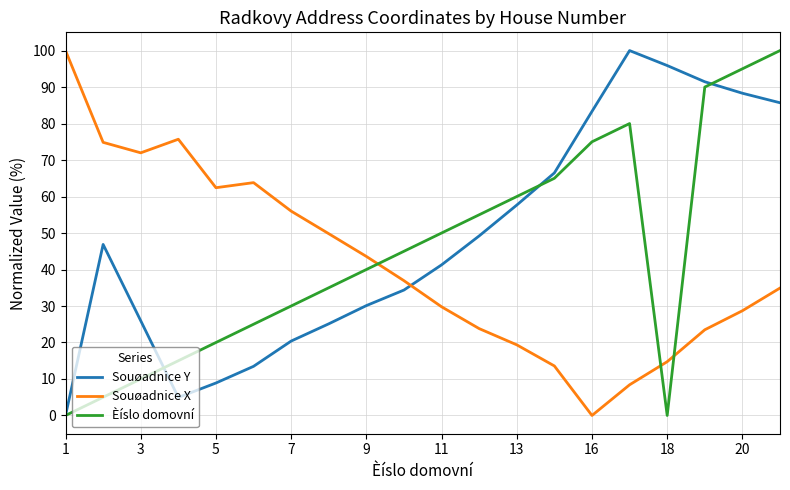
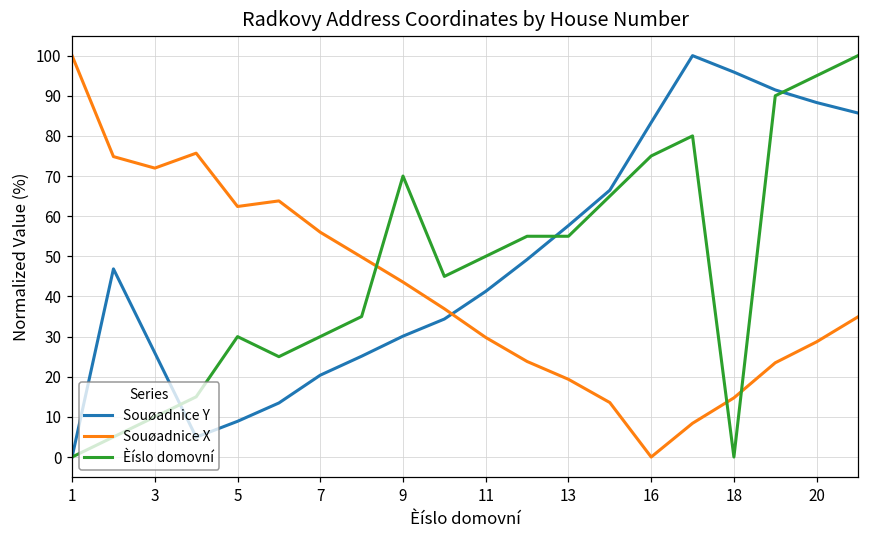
  {
    "Souøadnice Y": {
      "3": 26,
      "5": 9,
      "7": 20,
      "9": 30,
      "11": 41,
      "13": 58,
      "16": 83,
      "18": 96,
      "20": 88
    },
    "Souøadnice X": {
      "1": 100,
      "3": 72,
      "5": 62,
      "7": 56,
      "9": 44,
      "11": 30,
      "13": 19,
      "16": 0,
      "18": 15,
      "20": 29
    },
    "Èíslo domovní": {
-     "5": 20,
+     "5": 30,
      "7": 30,
-     "9": 40,
+     "9": 70,
      "11": 50,
-     "13": 60,
+     "13": 55,
      "16": 75,
      "18": 0,
      "20": 95
    }
  }
